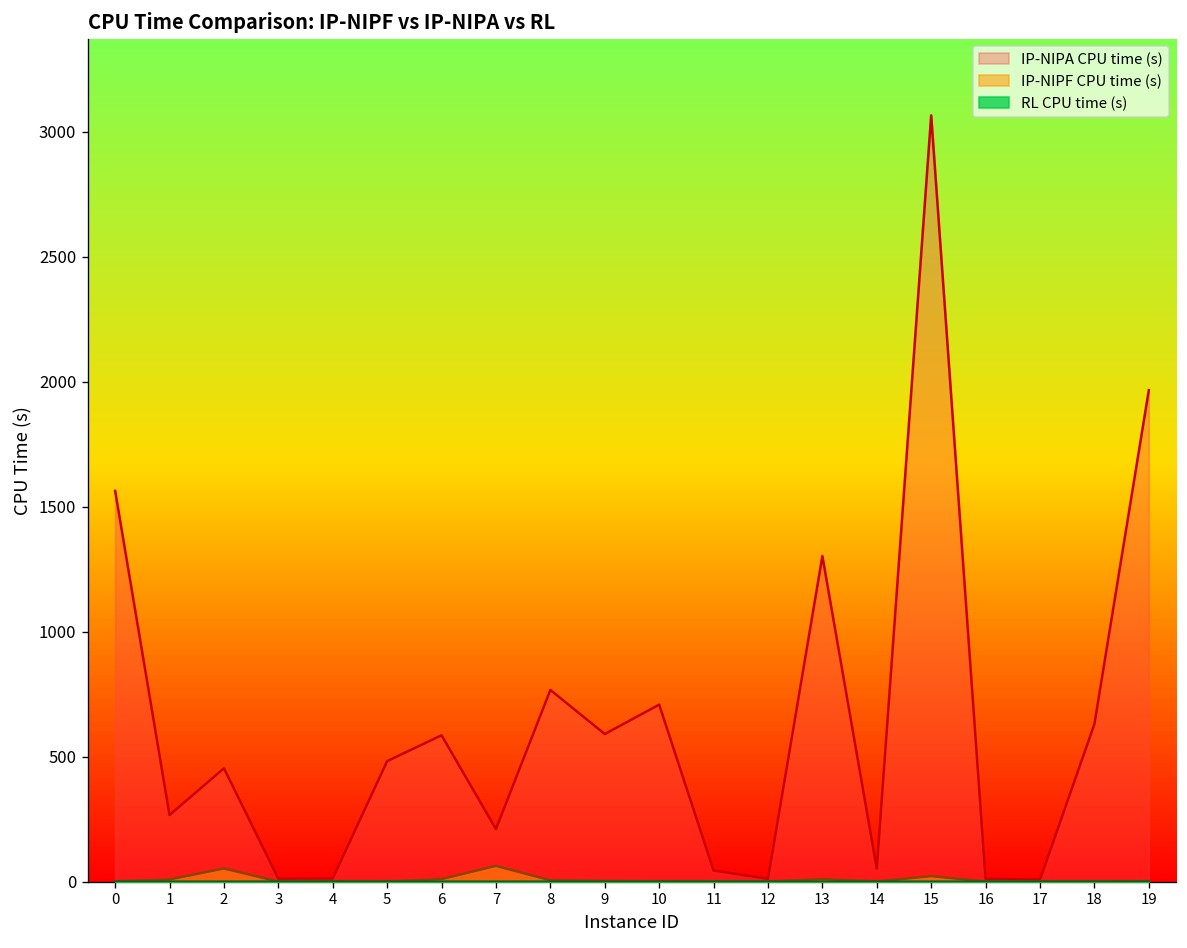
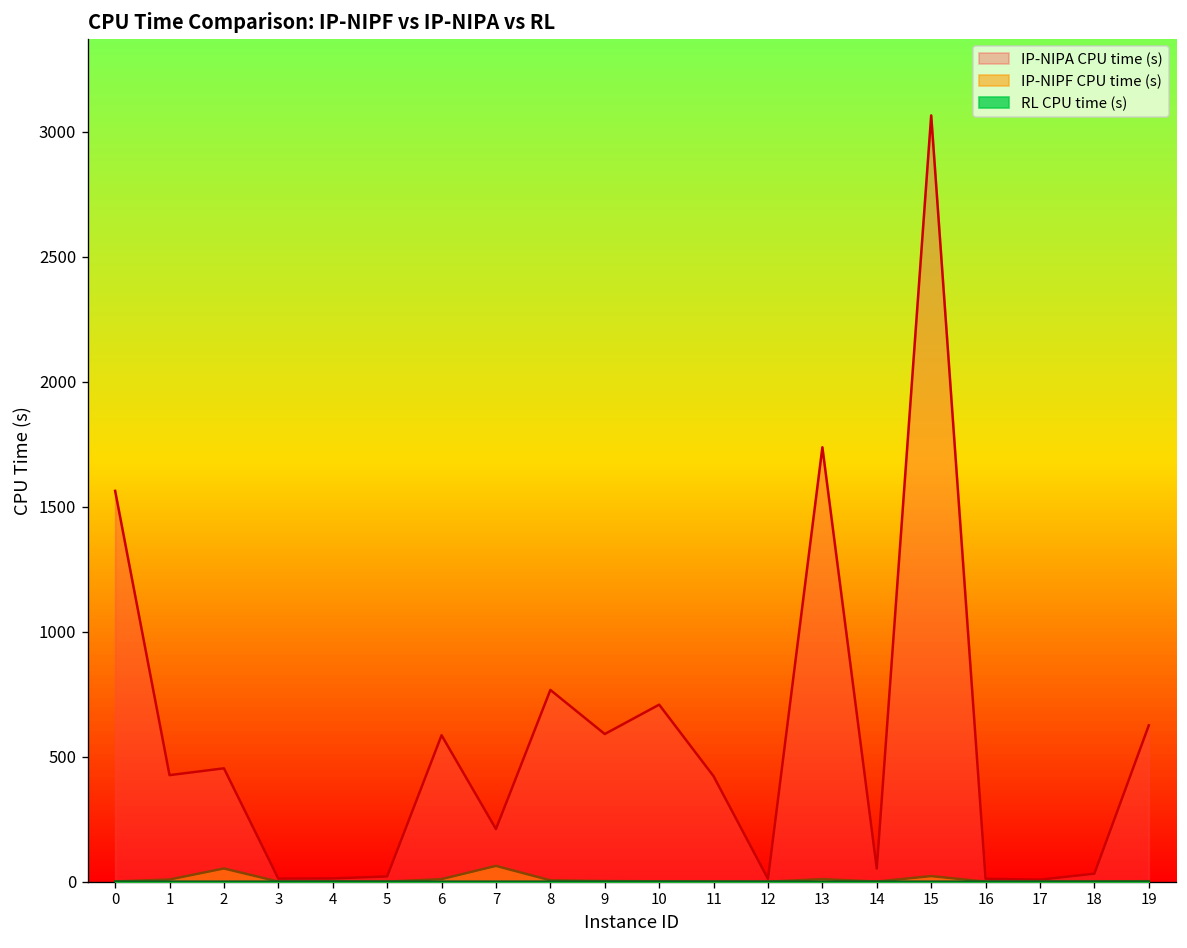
  {
    "IP-NIPA CPU time (s)": {
      "0": 1560,
-     "1": 270,
+     "1": 430,
      "2": 450,
-     "5": 480,
+     "5": 20,
      "6": 590,
      "7": 210,
      "8": 770,
      "9": 590,
      "10": 710,
-     "11": 40,
-     "13": 1300,
+     "11": 420,
+     "13": 1740,
      "14": 50,
      "15": 3070,
-     "18": 630,
-     "19": 1970
+     "18": 30,
+     "19": 630
    },
    "IP-NIPF CPU time (s)": {
      "2": 50,
      "7": 60,
      "15": 20
    },
    "RL CPU time (s)": {
      "2": 0,
      "7": 0,
      "15": 0
    }
  }
